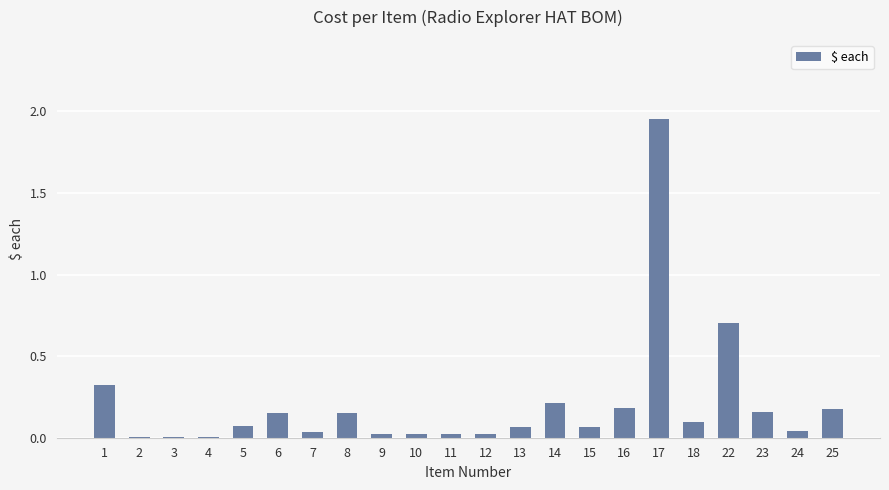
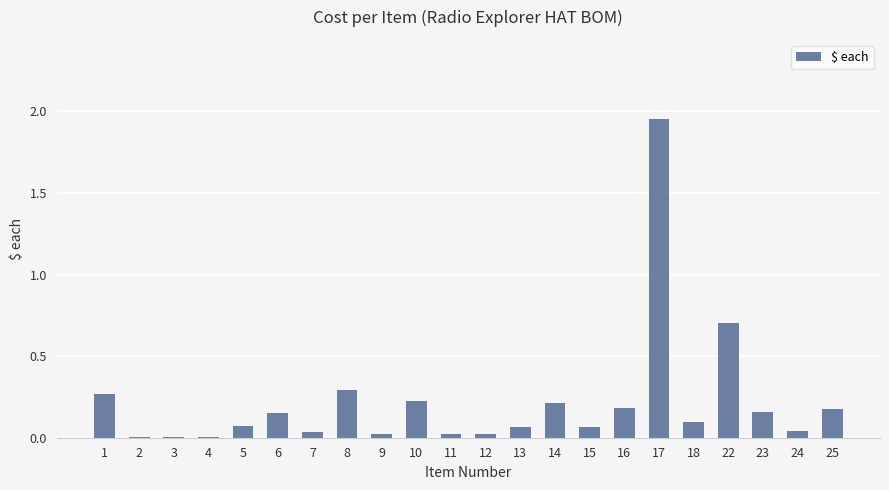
  {
-   "1": 0.32,
+   "1": 0.27,
    "5": 0.07,
    "6": 0.15,
    "7": 0.04,
-   "8": 0.15,
+   "8": 0.29,
    "9": 0.03,
-   "10": 0.02,
+   "10": 0.22,
    "11": 0.02,
    "12": 0.03,
    "13": 0.07,
    "14": 0.21,
    "15": 0.07,
    "16": 0.19,
    "17": 1.95,
    "18": 0.10,
    "22": 0.70,
    "23": 0.16,
    "24": 0.04,
    "25": 0.17
  }
